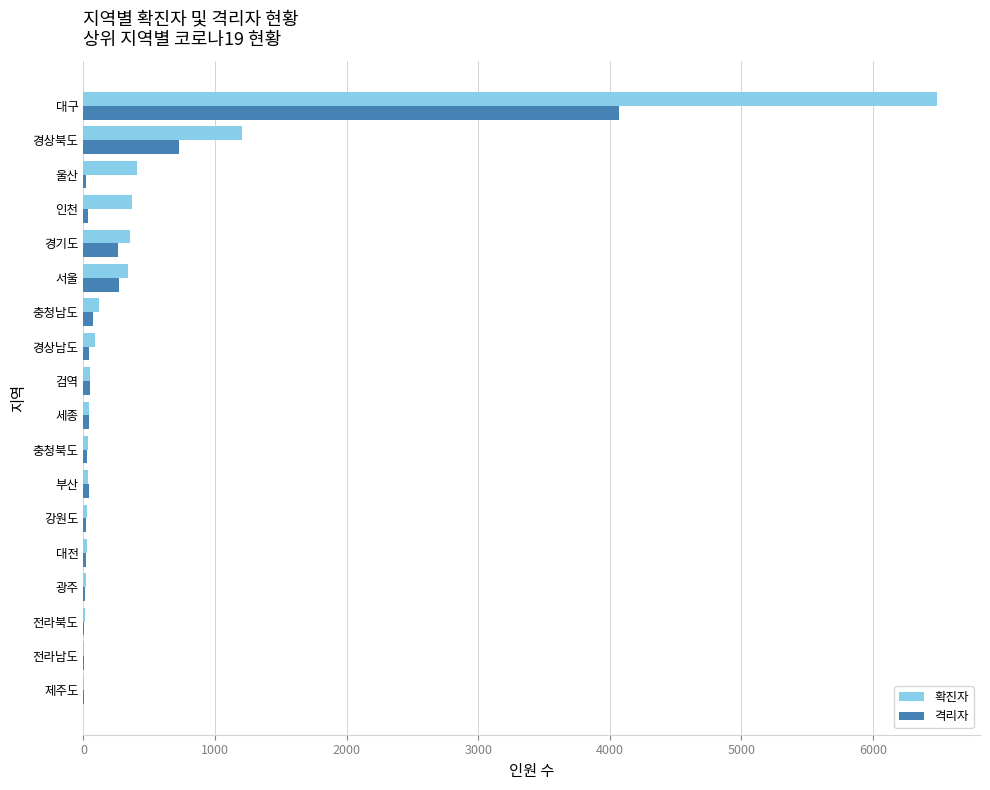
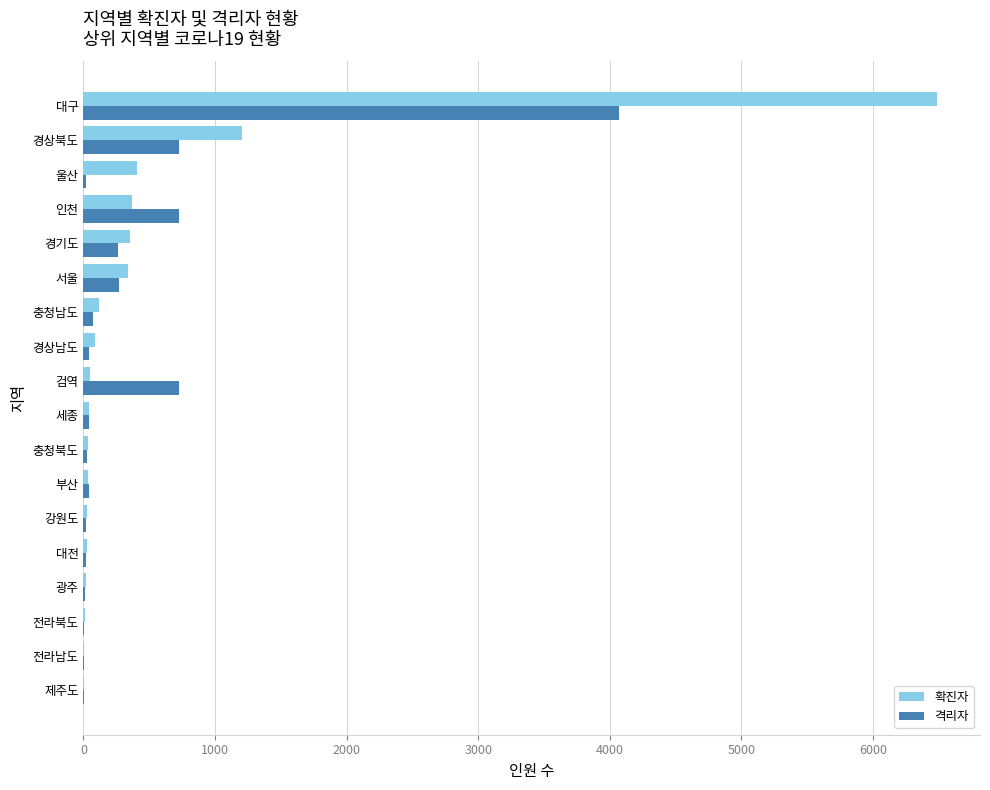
  {
    "확진자": {
      "대구": 6490,
      "경상북도": 1200,
      "울산": 410,
      "인천": 370,
      "경기도": 350,
      "서울": 340,
      "충청남도": 120,
      "경상남도": 90,
      "검역": 50,
      "세종": 40,
      "충청북도": 40,
      "부산": 30,
      "강원도": 30,
      "대전": 20,
      "광주": 20
    },
    "격리자": {
      "대구": 4070,
      "경상북도": 730,
      "울산": 20,
-     "인천": 40,
+     "인천": 730,
      "경기도": 260,
      "서울": 270,
      "충청남도": 80,
      "경상남도": 40,
-     "검역": 50,
+     "검역": 730,
      "세종": 40,
      "충청북도": 30,
      "부산": 40
    }
  }
